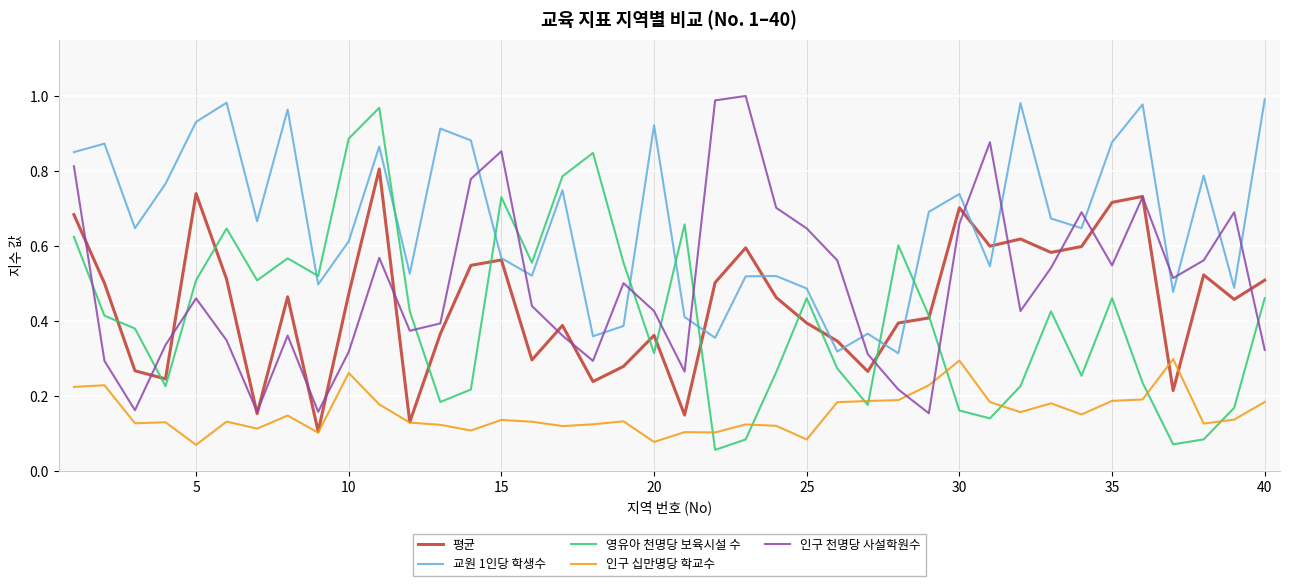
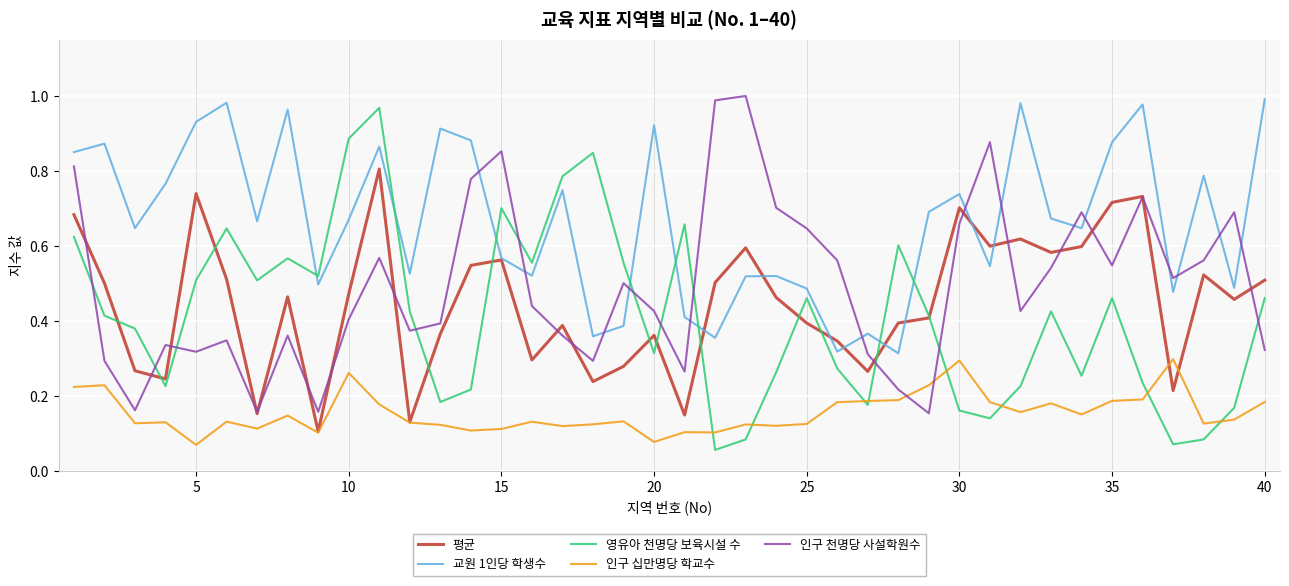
  {
    "평균": {
      "5": 0.74,
      "10": 0.47,
      "20": 0.36,
      "25": 0.40,
      "30": 0.70,
      "35": 0.72,
      "40": 0.51
    },
    "교원 1인당 학생수": {
      "5": 0.93,
-     "10": 0.61,
+     "10": 0.67,
      "20": 0.92,
      "25": 0.49,
      "30": 0.74,
      "35": 0.88,
      "40": 0.99
    },
    "영유아 천명당 보육시설 수": {
      "5": 0.51,
      "10": 0.89,
-     "15": 0.73,
+     "15": 0.70,
      "20": 0.31,
      "25": 0.46,
      "30": 0.16,
      "35": 0.46,
      "40": 0.46
    },
    "인구 십만명당 학교수": {
      "5": 0.07,
      "10": 0.26,
-     "15": 0.14,
+     "15": 0.11,
      "20": 0.08,
-     "25": 0.08,
+     "25": 0.13,
      "30": 0.30,
      "35": 0.19,
      "40": 0.18
    },
    "인구 천명당 사설학원수": {
-     "5": 0.46,
-     "10": 0.32,
+     "5": 0.32,
+     "10": 0.40,
      "15": 0.85,
      "20": 0.43,
      "25": 0.65,
      "30": 0.66,
      "35": 0.55,
      "40": 0.32
    }
  }
